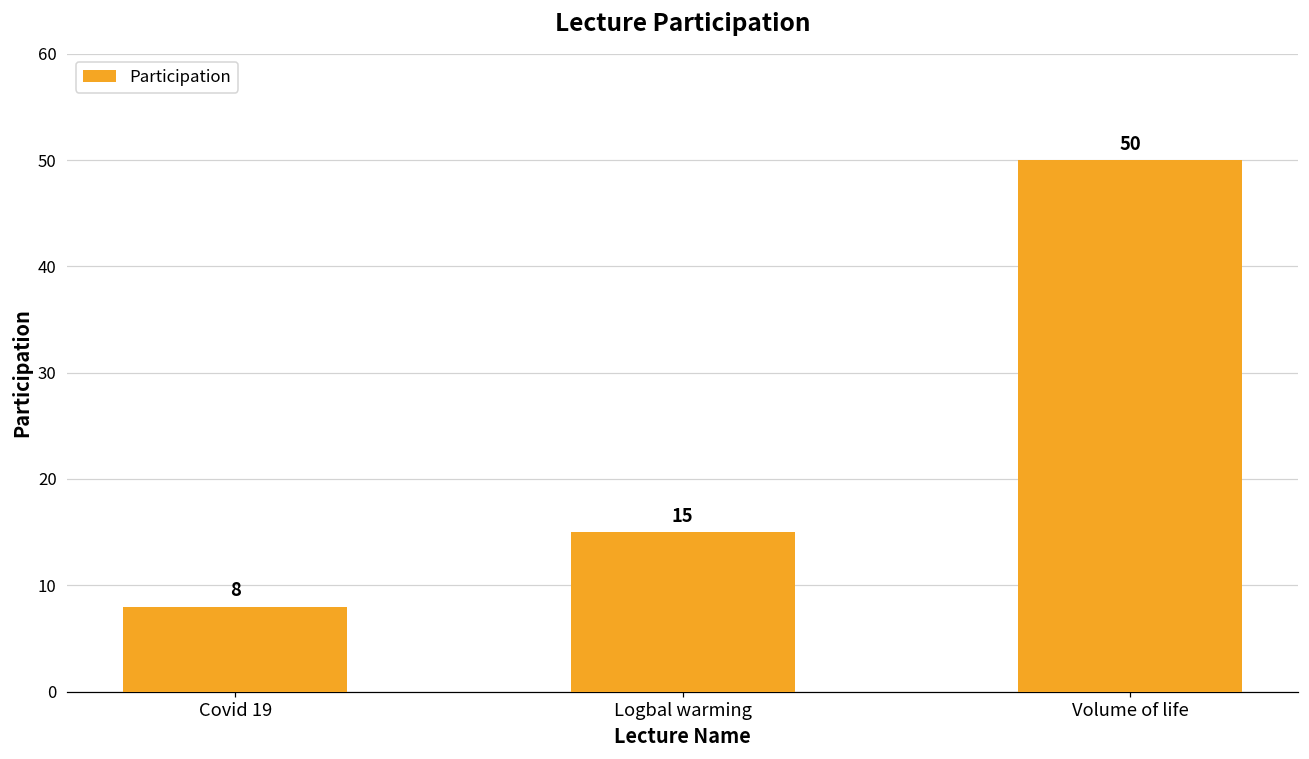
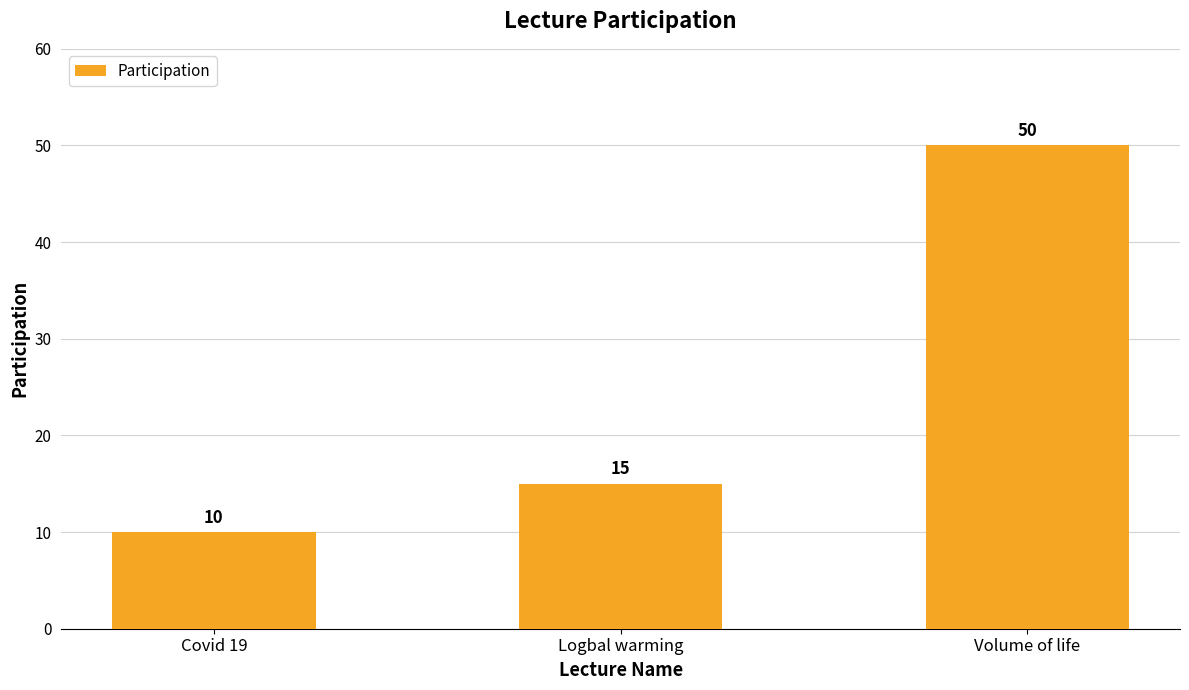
  {
-   "Covid 19": 8,
+   "Covid 19": 10,
    "Logbal warming": 15,
    "Volume of life": 50
  }
